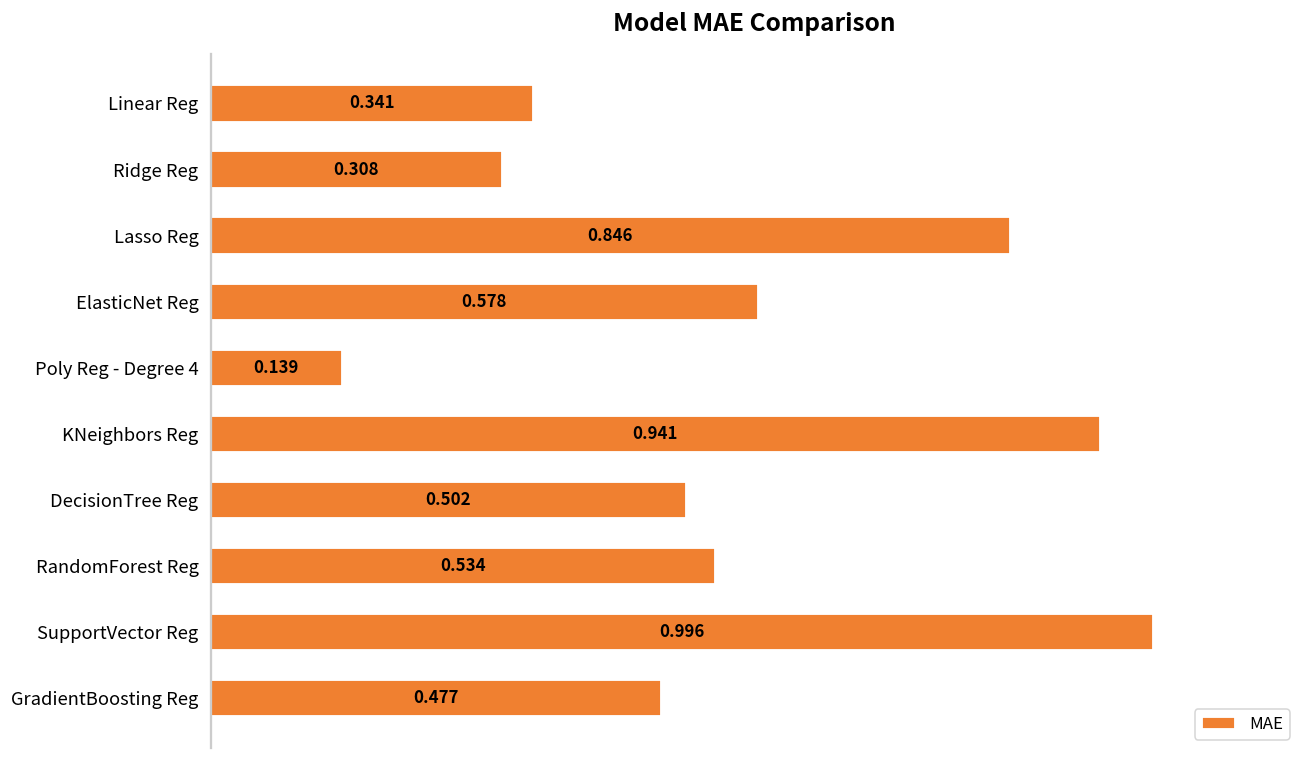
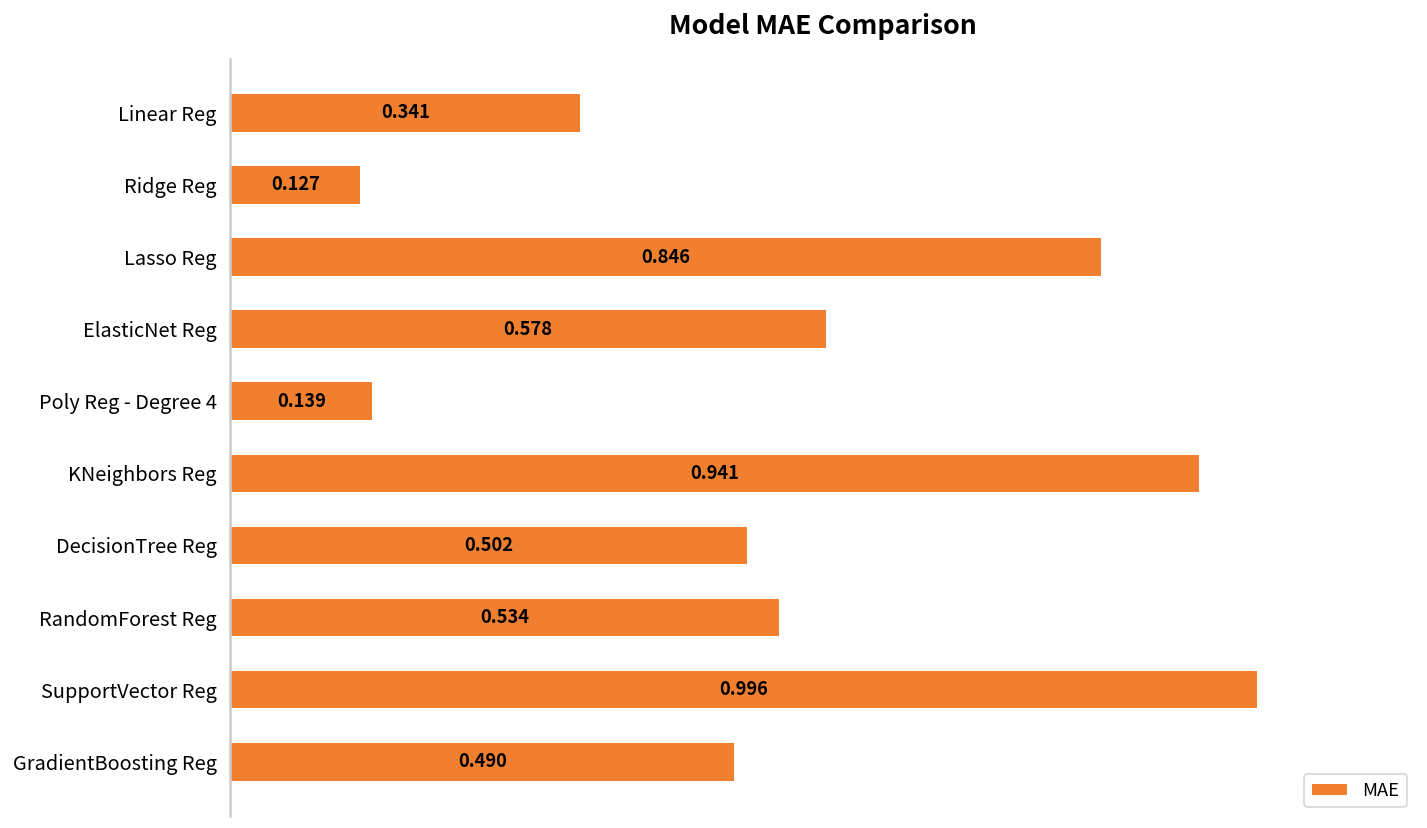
  {
    "Linear Reg": 0.341,
-   "Ridge Reg": 0.308,
+   "Ridge Reg": 0.127,
    "Lasso Reg": 0.846,
    "ElasticNet Reg": 0.578,
    "Poly Reg - Degree 4": 0.139,
    "KNeighbors Reg": 0.941,
    "DecisionTree Reg": 0.502,
    "RandomForest Reg": 0.534,
    "SupportVector Reg": 0.996,
-   "GradientBoosting Reg": 0.477
+   "GradientBoosting Reg": 0.490
  }
